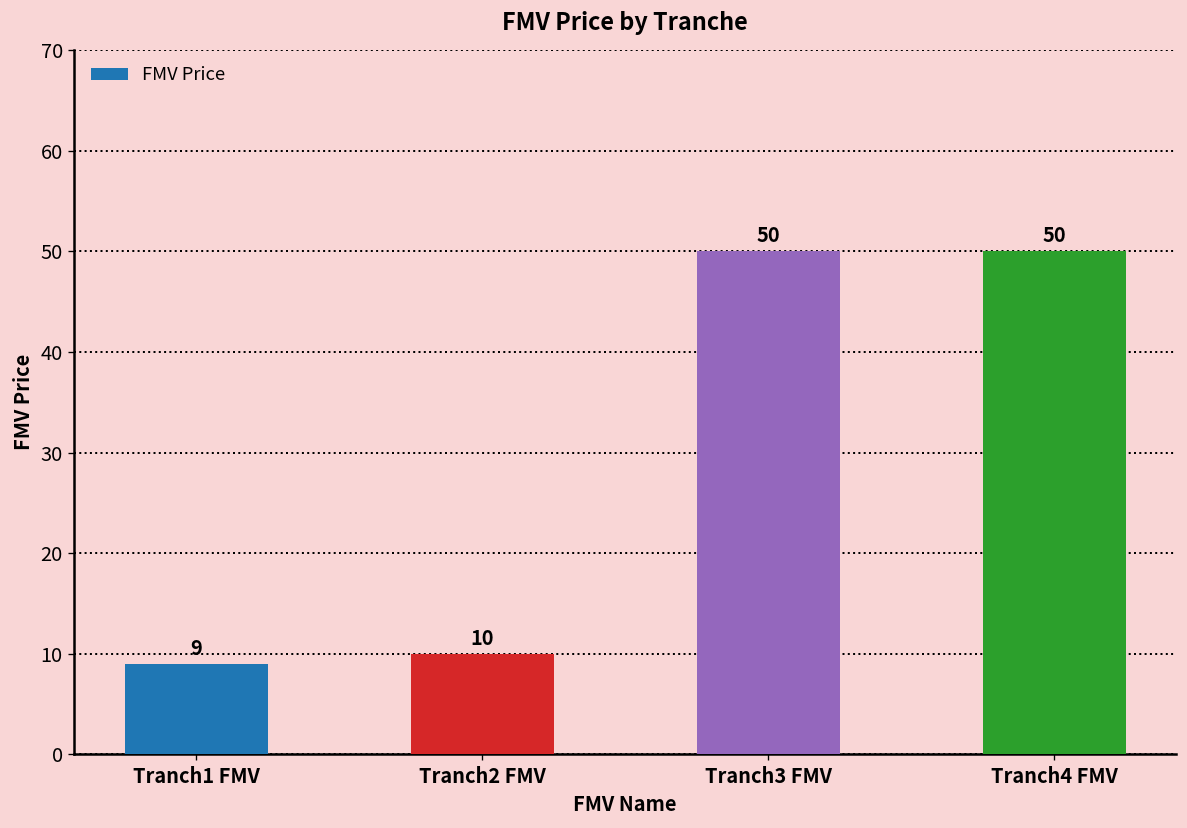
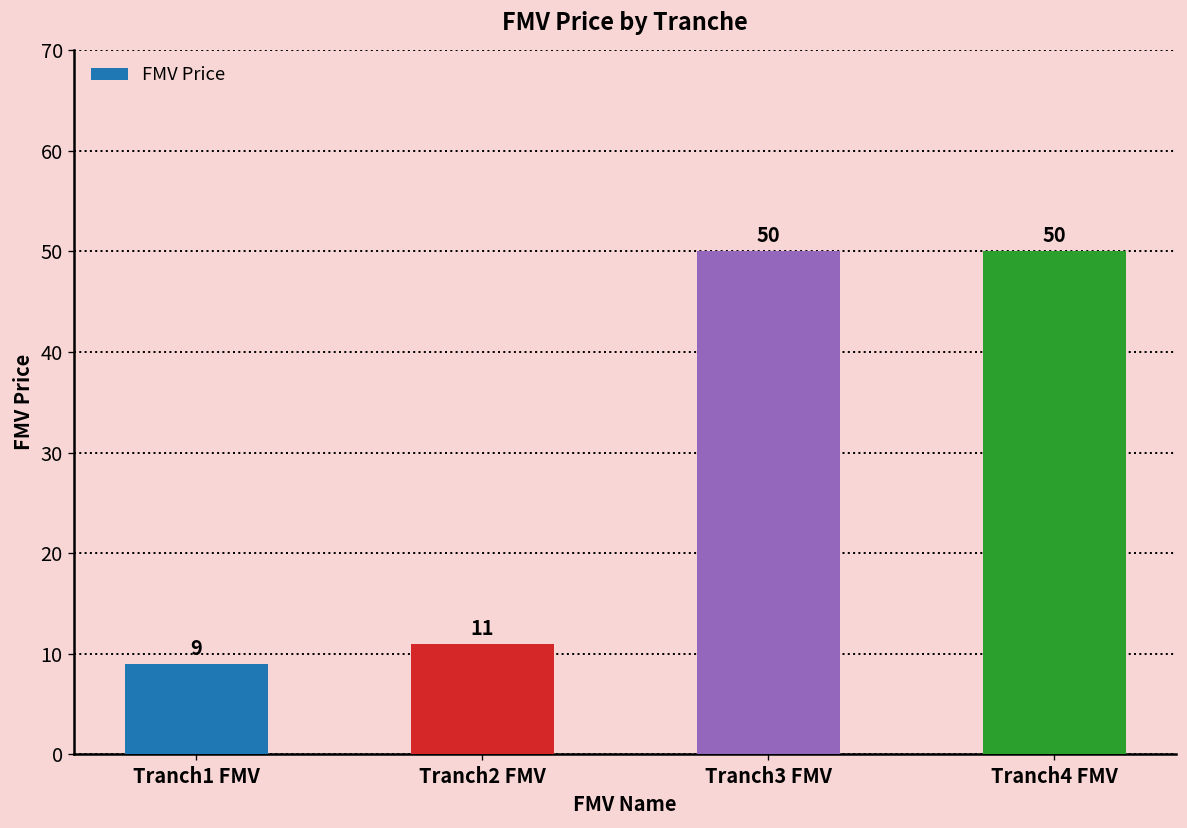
  {
    "Tranch1 FMV": 9,
-   "Tranch2 FMV": 10,
+   "Tranch2 FMV": 11,
    "Tranch3 FMV": 50,
    "Tranch4 FMV": 50
  }
